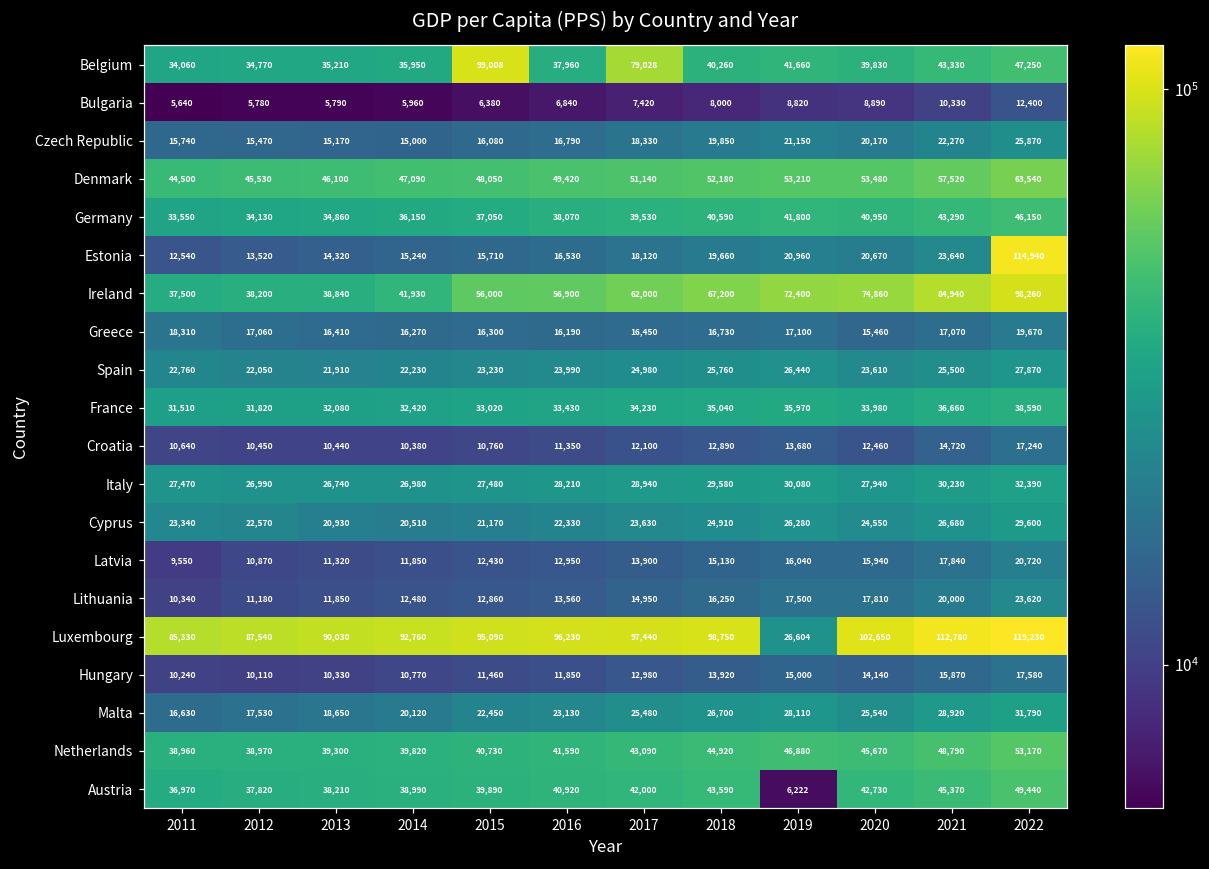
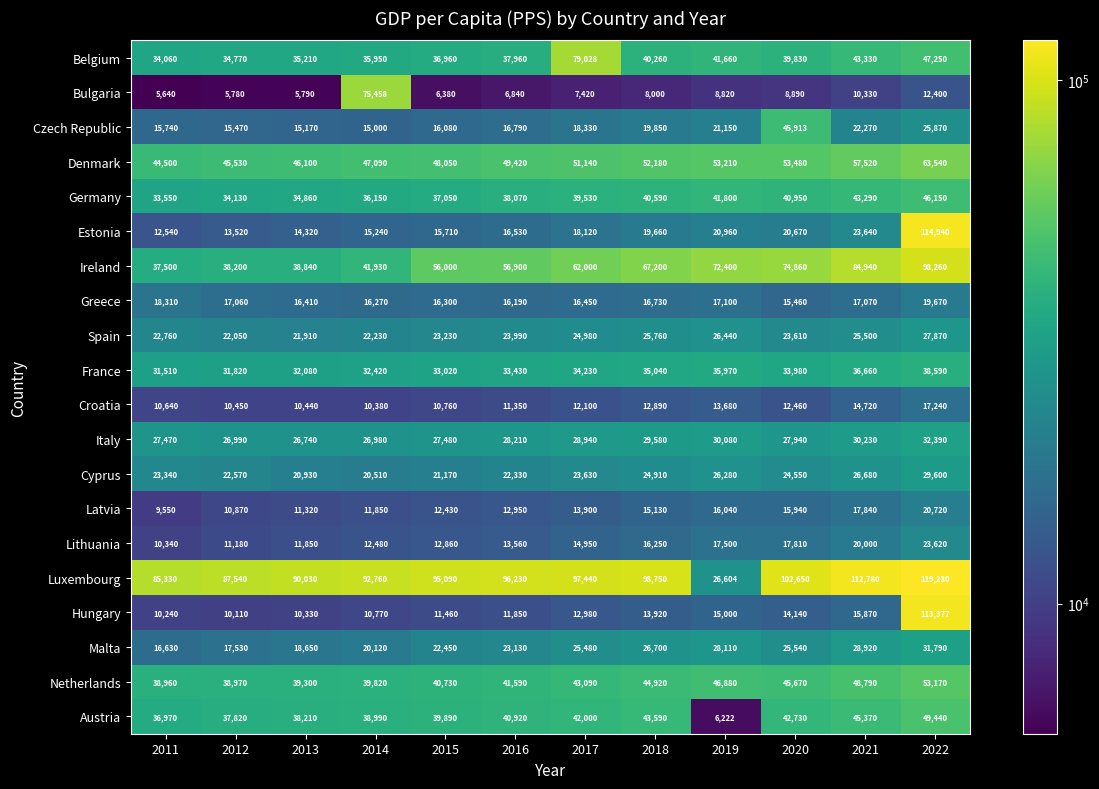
  {
    "Belgium": {
      "2011": "34,060",
      "2012": "34,770",
      "2013": "35,210",
      "2014": "35,950",
-     "2015": "99,008",
+     "2015": "36,960",
      "2016": "37,960",
      "2017": "79,028",
      "2018": "40,260",
      "2019": "41,660",
      "2020": "39,830",
      "2021": "43,330",
      "2022": "47,250"
    },
    "Bulgaria": {
      "2011": "5,640",
      "2012": "5,780",
      "2013": "5,790",
-     "2014": "5,960",
+     "2014": "75,458",
      "2015": "6,380",
      "2016": "6,840",
      "2017": "7,420",
      "2018": "8,000",
      "2019": "8,820",
      "2020": "8,890",
      "2021": "10,330",
      "2022": "12,400"
    },
    "Czech Republic": {
      "2011": "15,740",
      "2012": "15,470",
      "2013": "15,170",
      "2014": "15,000",
      "2015": "16,080",
      "2016": "16,790",
      "2017": "18,330",
      "2018": "19,850",
      "2019": "21,150",
-     "2020": "20,170",
+     "2020": "45,913",
      "2021": "22,270",
      "2022": "25,870"
    },
    "Hungary": {
      "2011": "10,240",
      "2012": "10,110",
      "2013": "10,330",
      "2014": "10,770",
      "2015": "11,460",
      "2016": "11,850",
      "2017": "12,980",
      "2018": "13,920",
      "2019": "15,000",
      "2020": "14,140",
      "2021": "15,870",
-     "2022": "17,580"
+     "2022": "113,377"
    }
  }
